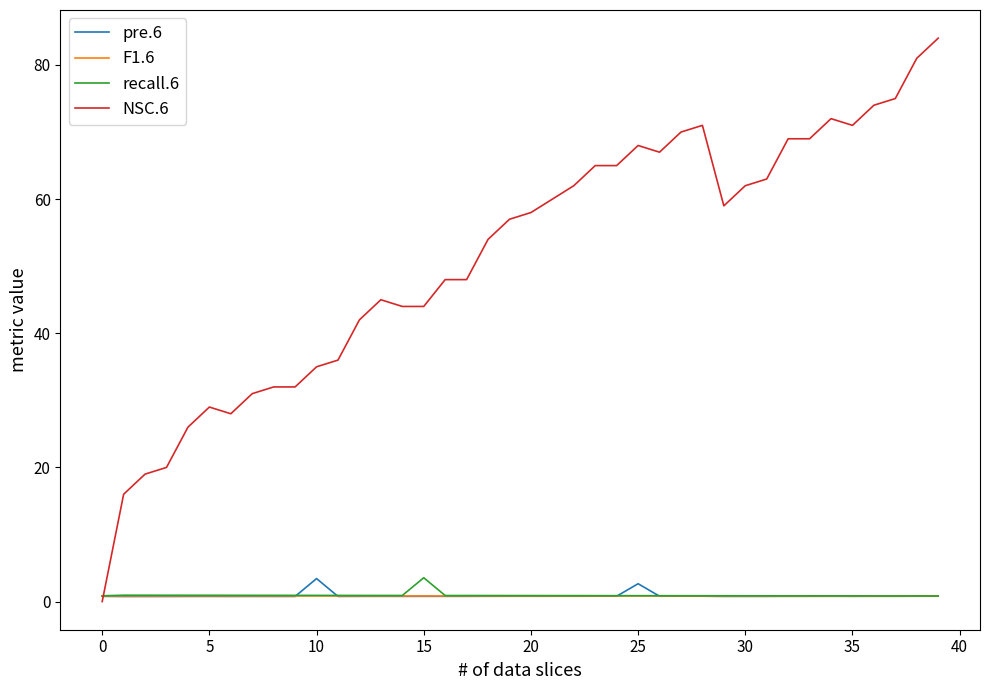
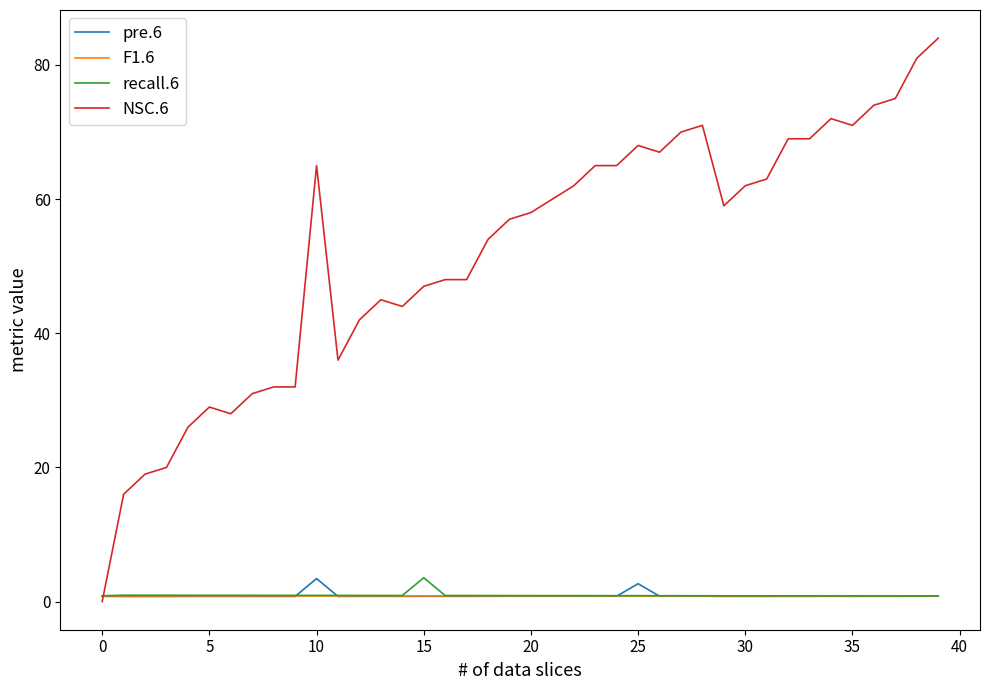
  {
    "pre.6": {
      "10": 3,
      "25": 3
    },
    "recall.6": {
      "15": 4
    },
    "NSC.6": {
      "0": 0,
      "5": 29,
-     "10": 35,
-     "15": 44,
+     "10": 65,
+     "15": 47,
      "20": 58,
      "25": 68,
      "30": 62,
      "35": 71
    }
  }
